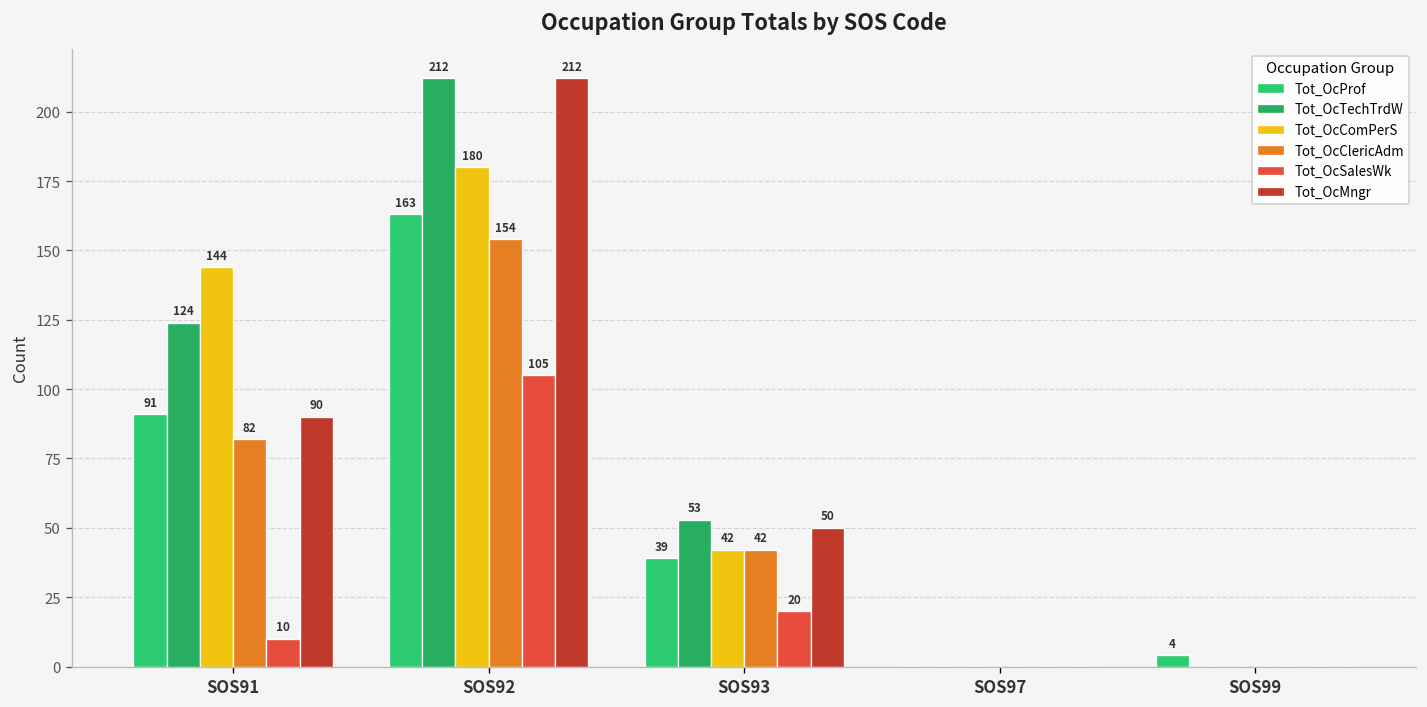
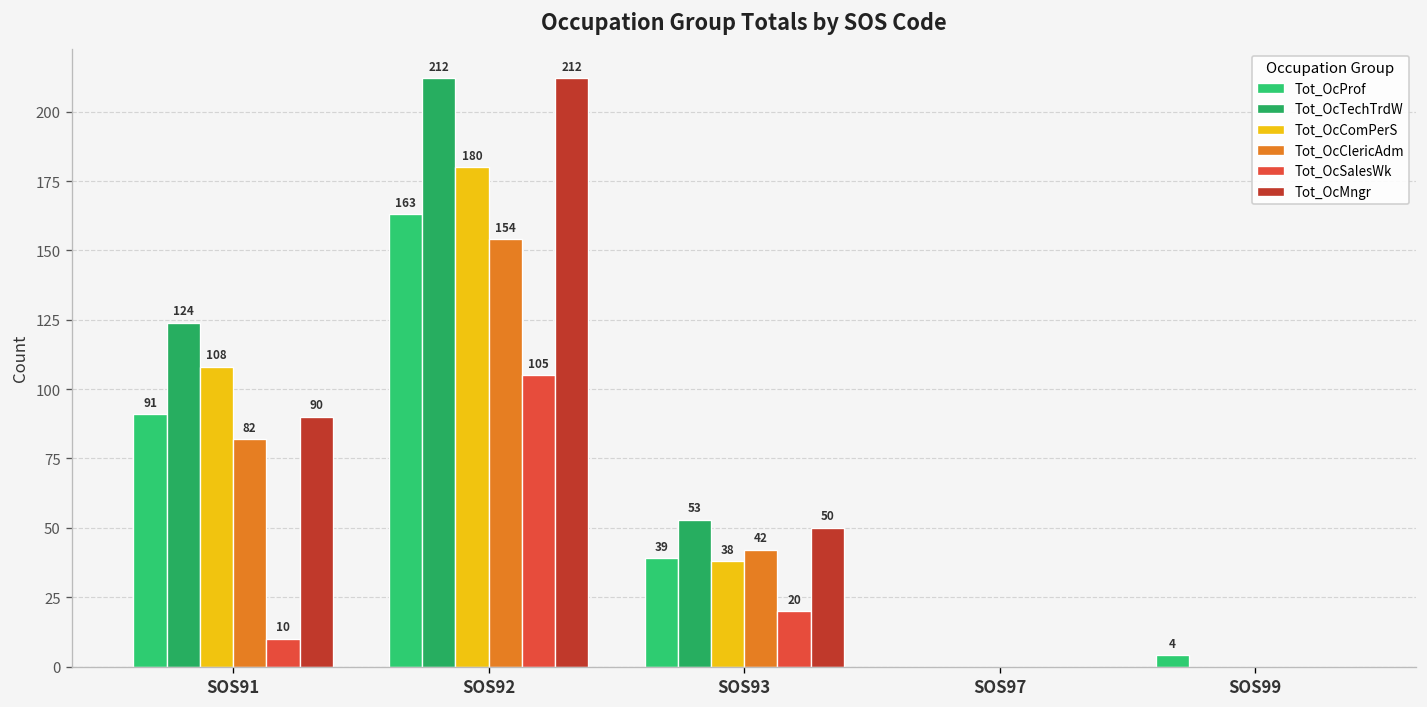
  {
    "Tot_OcComPerS": {
-     "SOS91": 144,
+     "SOS91": 108,
      "SOS92": 180,
-     "SOS93": 42
+     "SOS93": 38
    }
  }
